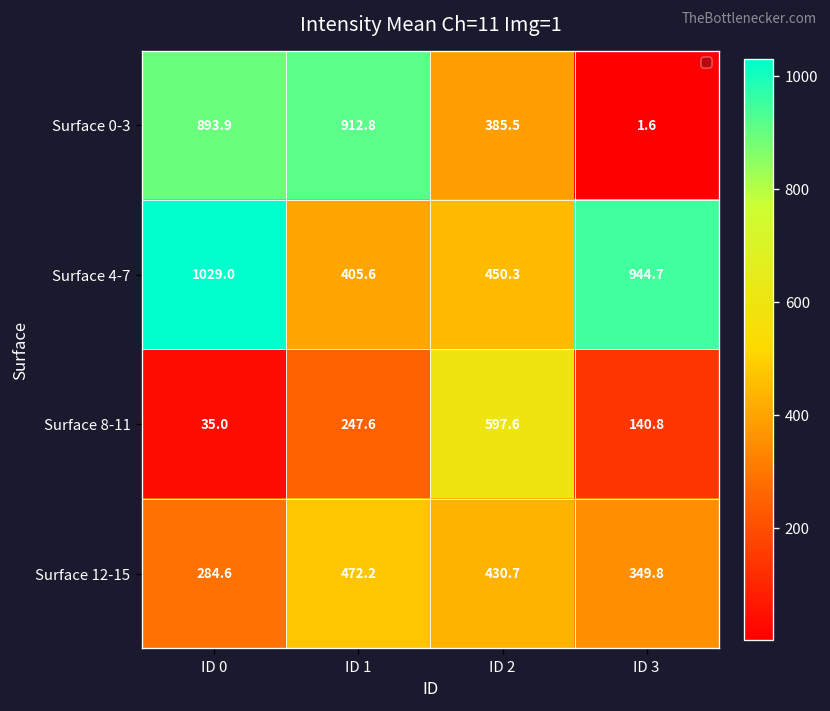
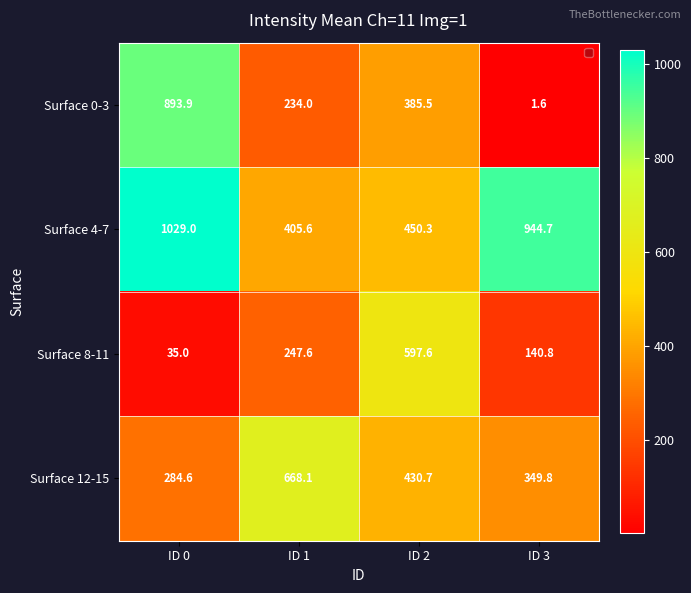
  {
    "Surface 0-3": {
      "ID 0": 893.9,
-     "ID 1": 912.8,
+     "ID 1": 234.0,
      "ID 2": 385.5,
      "ID 3": 1.6
    },
    "Surface 4-7": {
      "ID 0": 1029.0,
      "ID 1": 405.6,
      "ID 2": 450.3,
      "ID 3": 944.7
    },
    "Surface 8-11": {
      "ID 0": 35.0,
      "ID 1": 247.6,
      "ID 2": 597.6,
      "ID 3": 140.8
    },
    "Surface 12-15": {
      "ID 0": 284.6,
-     "ID 1": 472.2,
+     "ID 1": 668.1,
      "ID 2": 430.7,
      "ID 3": 349.8
    }
  }
